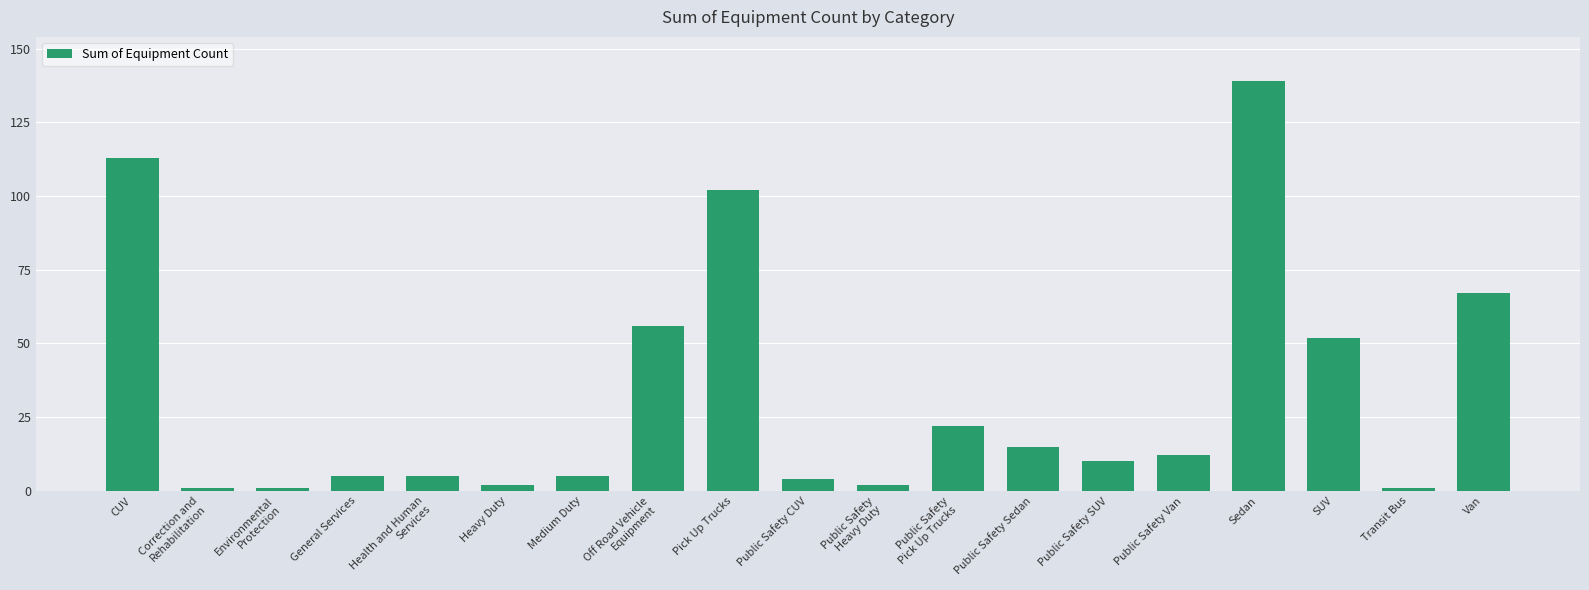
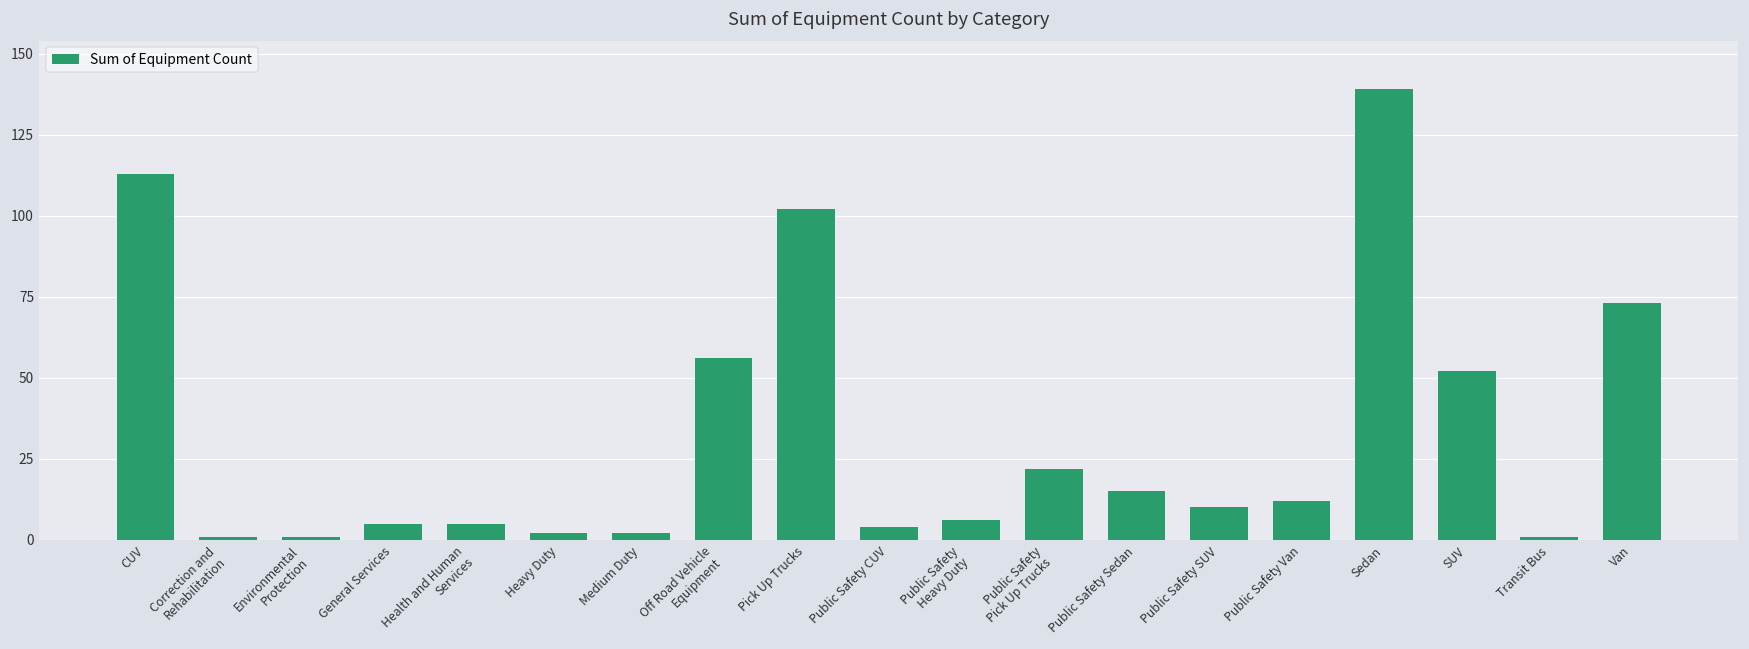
  {
    "CUV": 113,
    "Correction and Rehabilitation": 1,
    "Environmental Protection": 1,
    "General Services": 5,
    "Health and Human Services": 5,
    "Heavy Duty": 2,
-   "Medium Duty": 5,
+   "Medium Duty": 2,
    "Off Road Vehicle Equipment": 56,
    "Pick Up Trucks": 102,
    "Public Safety CUV": 4,
-   "Public Safety Heavy Duty": 2,
+   "Public Safety Heavy Duty": 6,
    "Public Safety Pick Up Trucks": 22,
    "Public Safety Sedan": 15,
    "Public Safety SUV": 10,
    "Public Safety Van": 12,
    "Sedan": 139,
    "SUV": 52,
    "Transit Bus": 1,
-   "Van": 67
+   "Van": 73
  }
